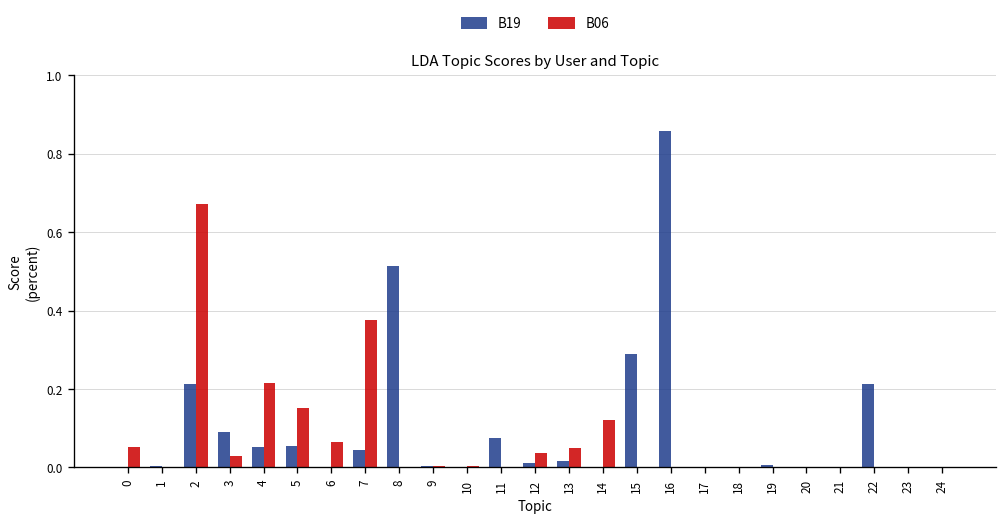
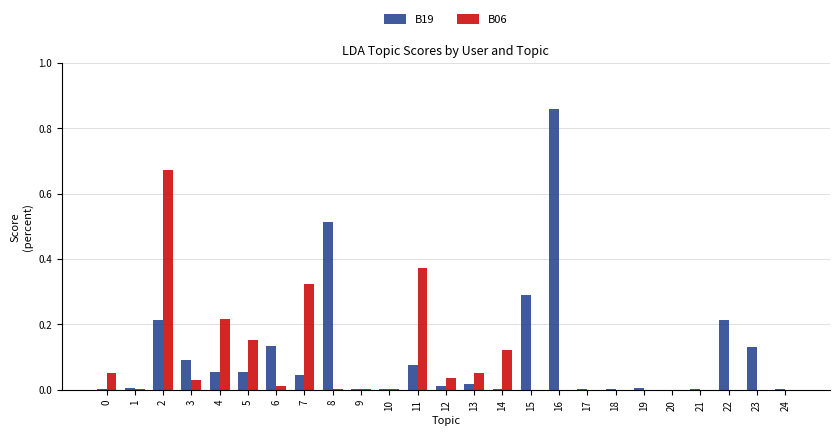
  {
    "B19": {
      "2": 0.21,
      "3": 0.09,
      "4": 0.05,
      "5": 0.05,
-     "6": 0.00,
+     "6": 0.14,
      "7": 0.04,
      "8": 0.51,
      "11": 0.07,
      "12": 0.01,
      "13": 0.02,
      "15": 0.29,
      "16": 0.86,
      "22": 0.21,
-     "23": 0.00
+     "23": 0.13
    },
    "B06": {
      "0": 0.05,
      "2": 0.67,
      "3": 0.03,
      "4": 0.21,
      "5": 0.15,
-     "6": 0.06,
-     "7": 0.38,
-     "11": 0.00,
+     "6": 0.01,
+     "7": 0.32,
+     "11": 0.37,
      "12": 0.04,
      "13": 0.05,
      "14": 0.12,
      "15": 0.00,
      "16": 0.00,
      "17": 0.00,
      "18": 0.00,
      "19": 0.00,
      "20": 0.00,
      "21": 0.00,
      "22": 0.00,
      "23": 0.00,
      "24": 0.00
    }
  }
